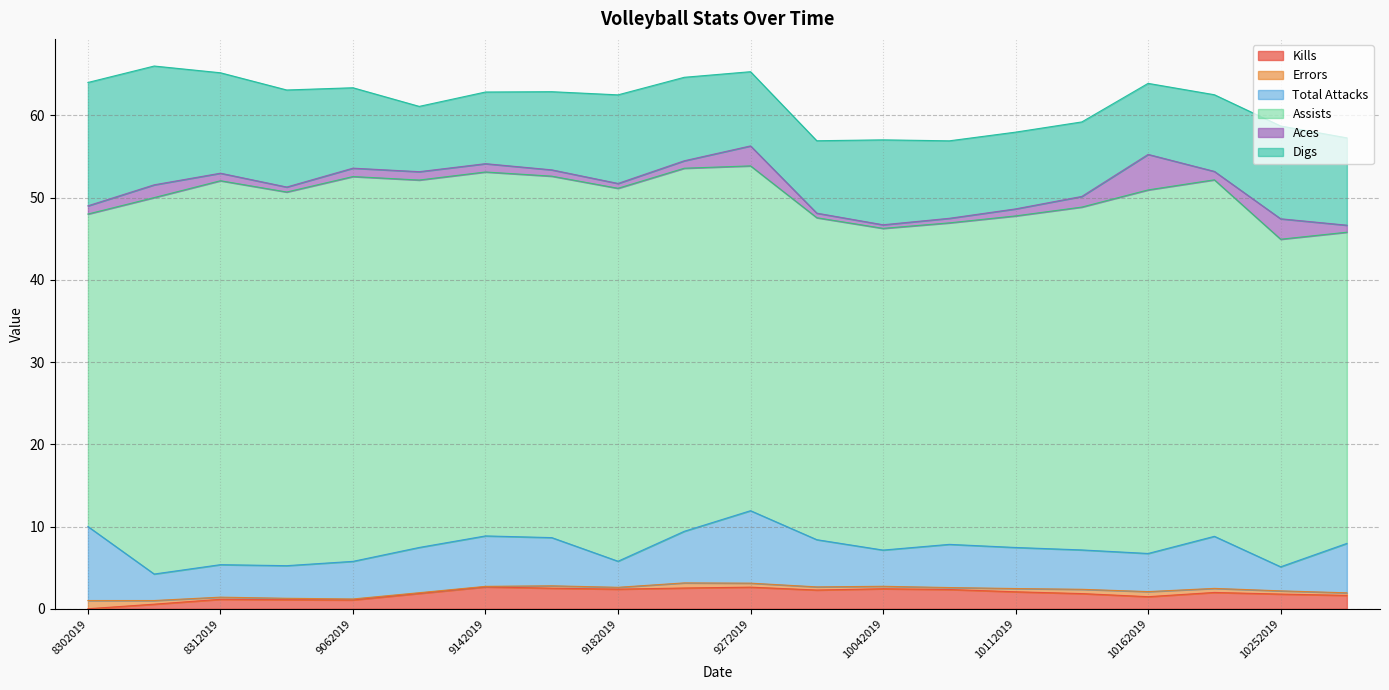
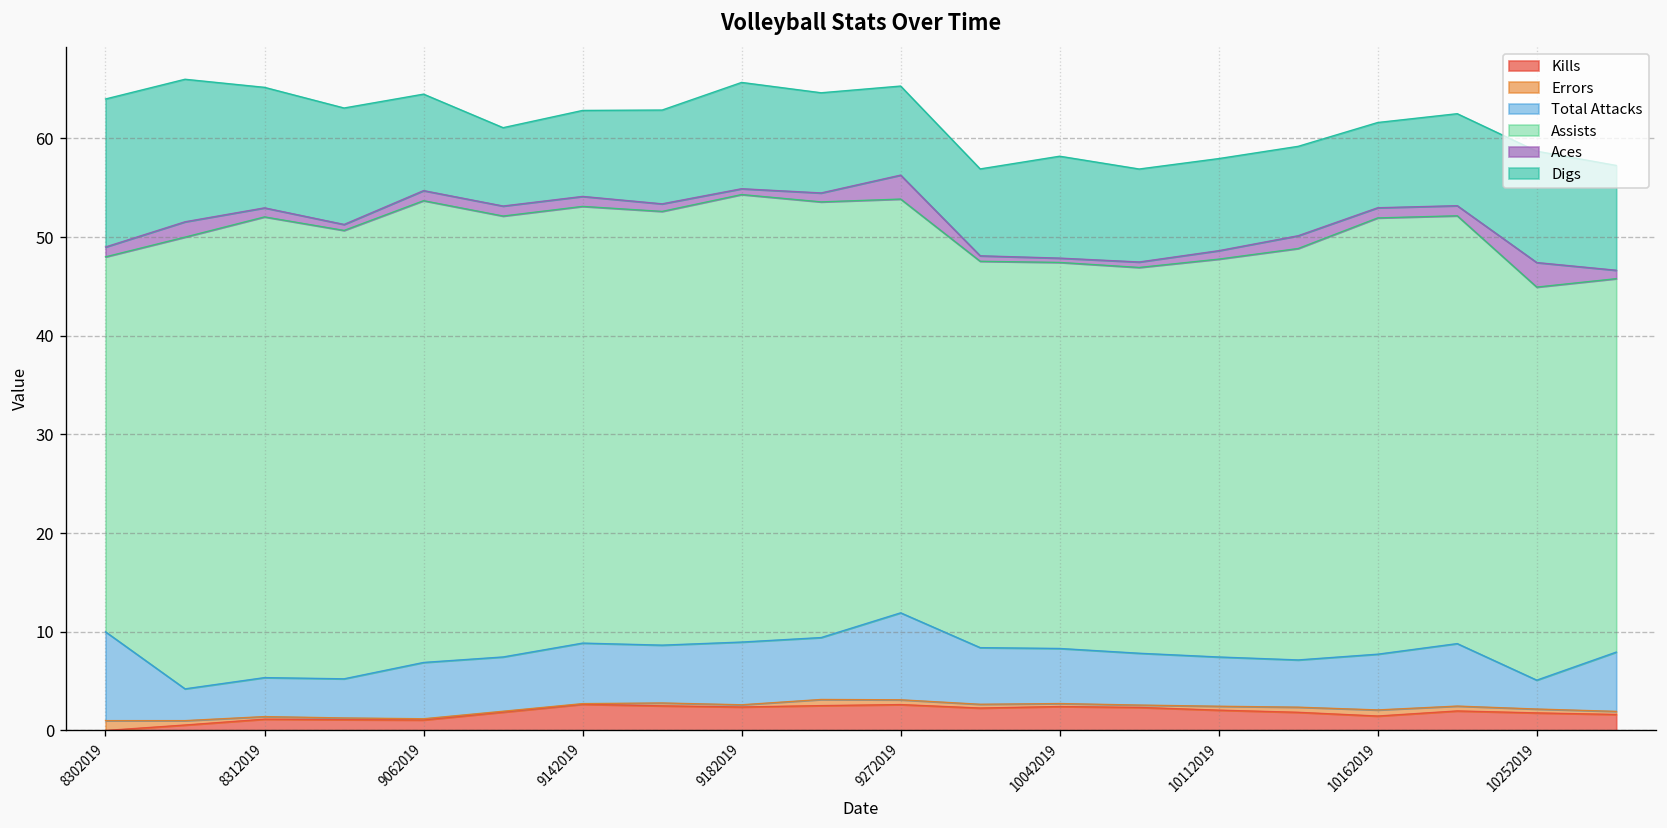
  {
    "Total Attacks": {
      "8302019": 9,
-     "9062019": 5,
-     "9182019": 3,
+     "9062019": 6,
+     "9182019": 6,
      "9272019": 9,
-     "10042019": 4,
+     "10042019": 6,
      "10112019": 5,
-     "10162019": 5,
+     "10162019": 6,
      "10252019": 3
    },
    "Aces": {
      "8302019": 1,
      "9062019": 1,
      "9182019": 1,
      "9272019": 2,
      "10042019": 0,
      "10112019": 1,
-     "10162019": 4,
+     "10162019": 1,
      "10252019": 2
    }
  }
